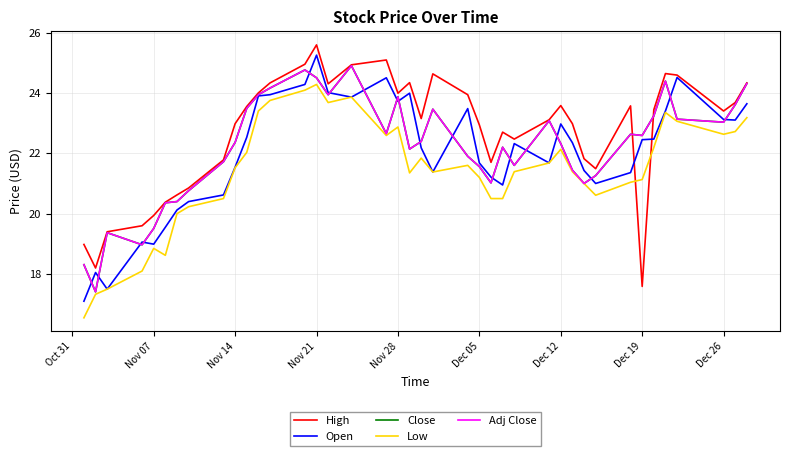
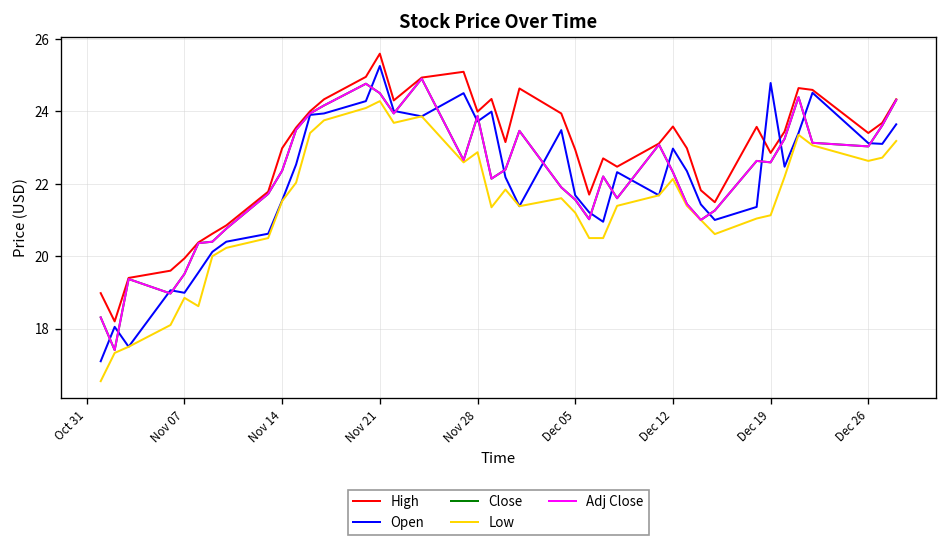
  {
    "High": {
      "Nov 07": 19.9,
      "Nov 14": 23.0,
      "Nov 21": 25.6,
      "Nov 28": 24.0,
      "Dec 05": 22.9,
      "Dec 12": 23.6,
-     "Dec 19": 17.6,
+     "Dec 19": 22.9,
      "Dec 26": 23.4
    },
    "Open": {
      "Nov 07": 19.0,
      "Nov 21": 25.3,
      "Nov 28": 23.7,
      "Dec 05": 21.7,
      "Dec 12": 23.0,
-     "Dec 19": 22.5,
+     "Dec 19": 24.8,
      "Dec 26": 23.1
    },
    "Adj Close": {
      "Nov 07": 19.5,
      "Nov 14": 22.4,
      "Nov 21": 24.5,
      "Nov 28": 23.9,
      "Dec 05": 21.6,
      "Dec 12": 22.3,
      "Dec 19": 22.6,
      "Dec 26": 23.0
    },
    "Low": {
      "Nov 07": 18.9,
      "Nov 21": 24.3,
      "Nov 28": 22.9,
      "Dec 05": 21.2,
      "Dec 12": 22.1,
      "Dec 19": 21.1,
      "Dec 26": 22.6
    }
  }
